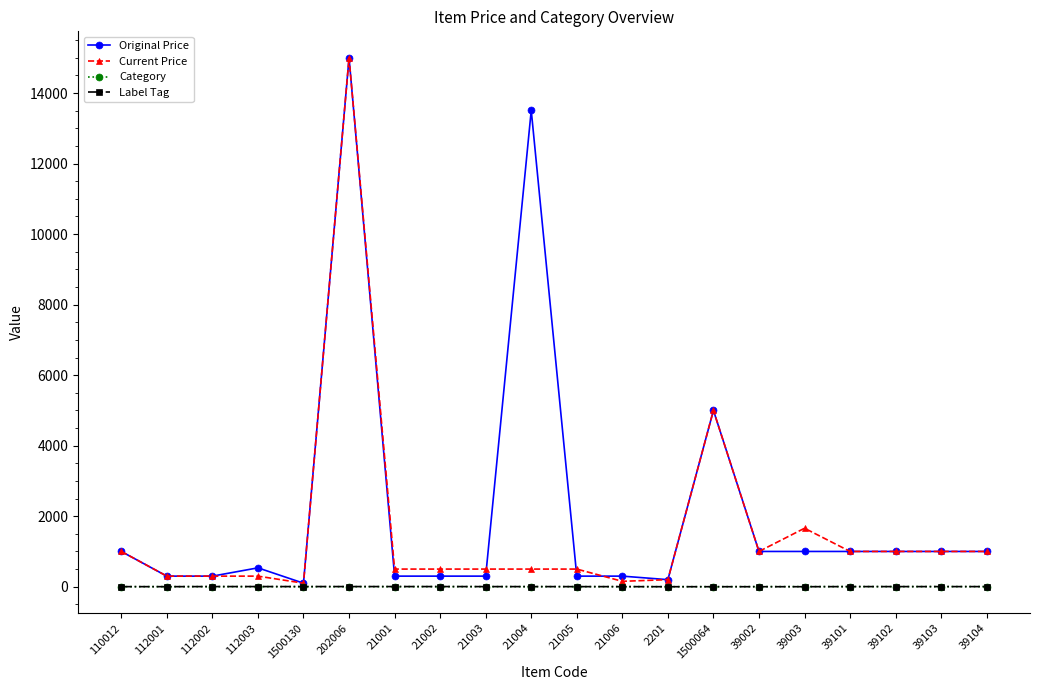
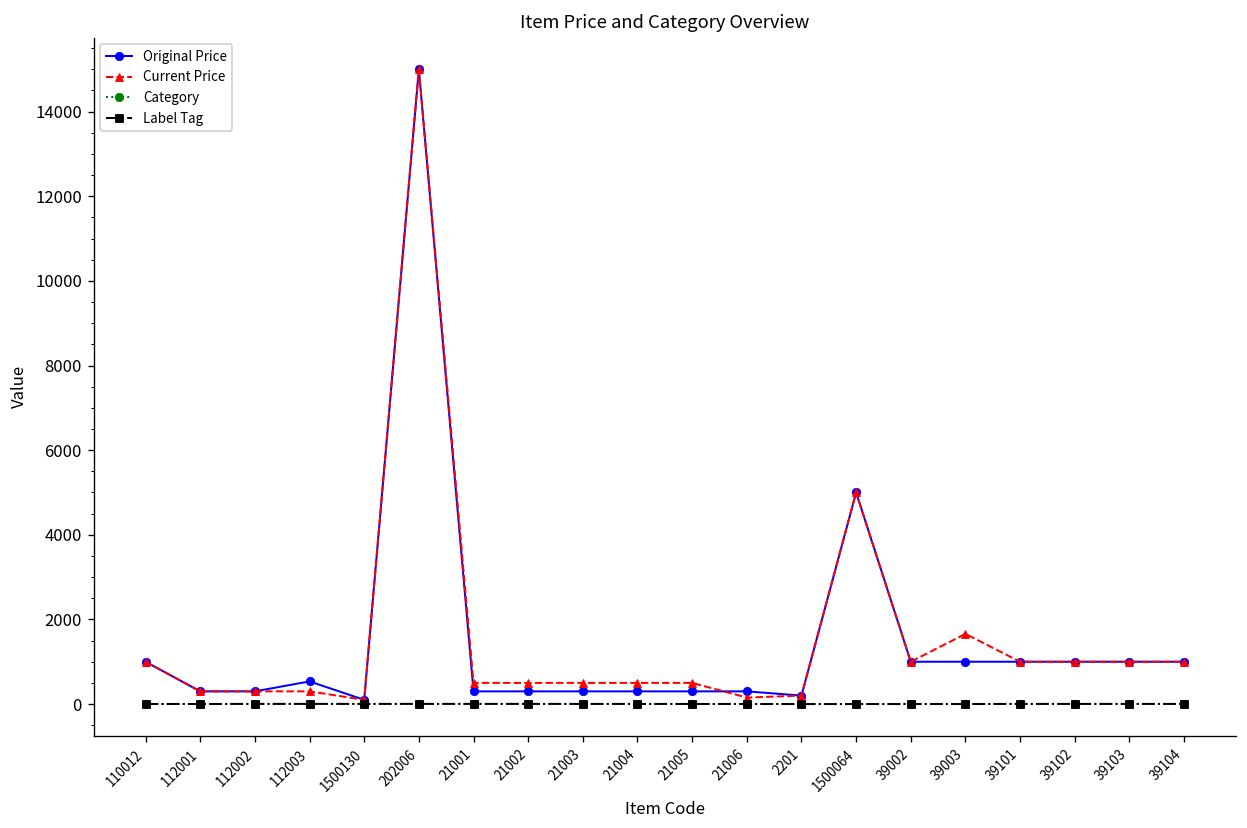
  {
    "Original Price": {
      "112003": 500,
      "21001": 300,
      "21002": 300,
      "21003": 300,
-     "21004": 13500,
+     "21004": 300,
      "21005": 300,
      "21006": 300,
      "39003": 1000
    },
    "Current Price": {
      "112003": 300,
      "21001": 500,
      "21002": 500,
      "21003": 500,
      "21004": 500,
      "21005": 500,
      "21006": 200,
      "39003": 1700
    },
    "Label Tag": {
      "110012": 0,
      "112001": 0,
      "112002": 0,
      "112003": 0,
      "1500130": 0,
      "202006": 0,
      "21001": 0,
      "21002": 0,
      "21003": 0,
      "21004": 0,
      "21005": 0,
      "21006": 0,
      "2201": 0,
      "1500064": 0,
      "39002": 0,
      "39003": 0,
      "39101": 0,
      "39102": 0,
      "39103": 0,
      "39104": 0
    }
  }
